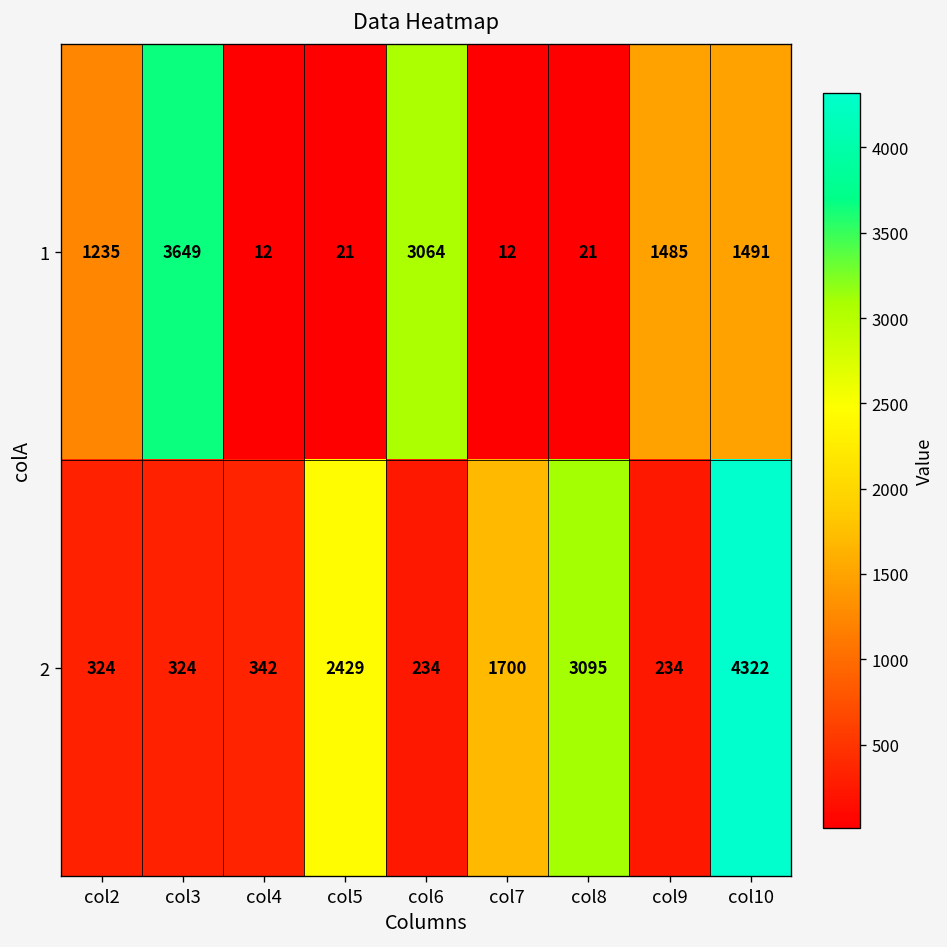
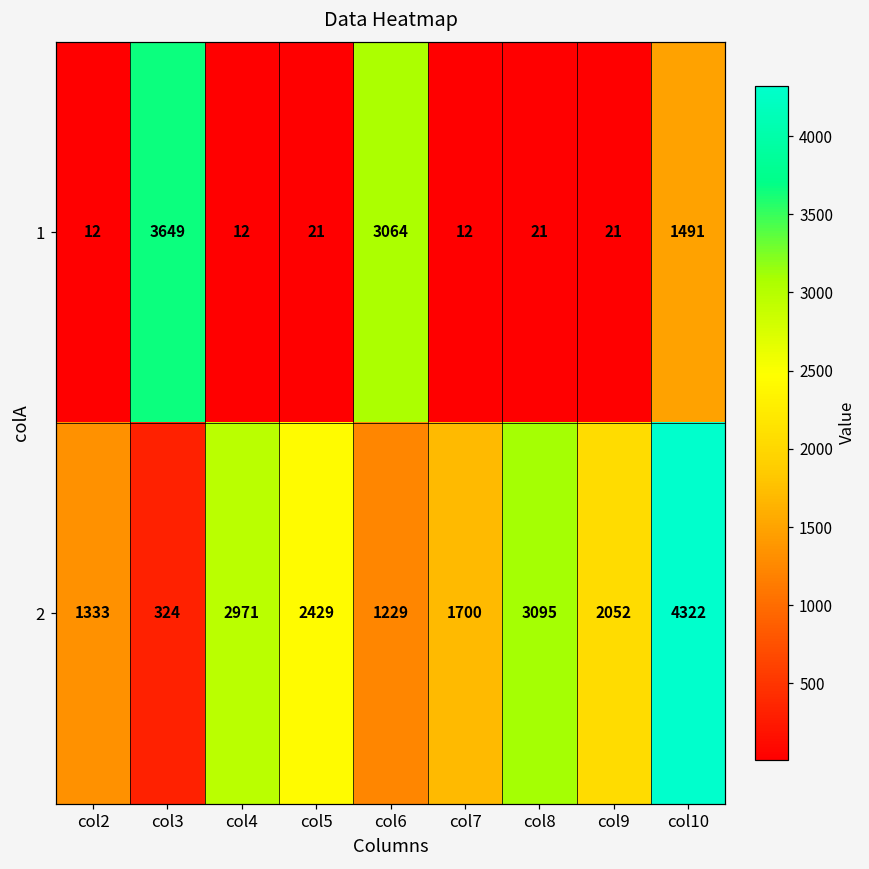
  {
    "1": {
-     "col2": 1235,
+     "col2": 12,
      "col3": 3649,
      "col4": 12,
      "col5": 21,
      "col6": 3064,
      "col7": 12,
      "col8": 21,
-     "col9": 1485,
+     "col9": 21,
      "col10": 1491
    },
    "2": {
-     "col2": 324,
+     "col2": 1333,
      "col3": 324,
-     "col4": 342,
+     "col4": 2971,
      "col5": 2429,
-     "col6": 234,
+     "col6": 1229,
      "col7": 1700,
      "col8": 3095,
-     "col9": 234,
+     "col9": 2052,
      "col10": 4322
    }
  }
